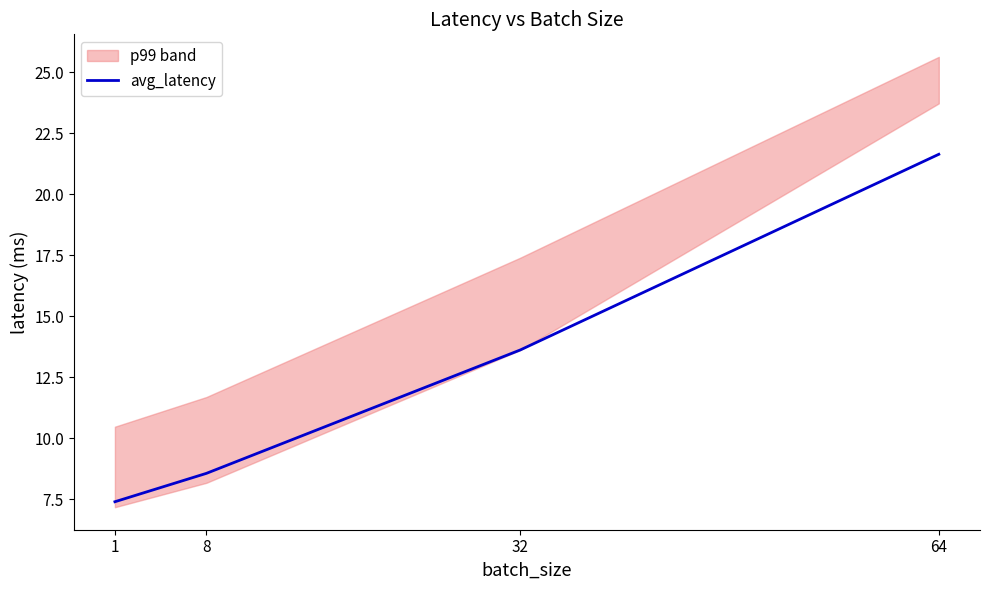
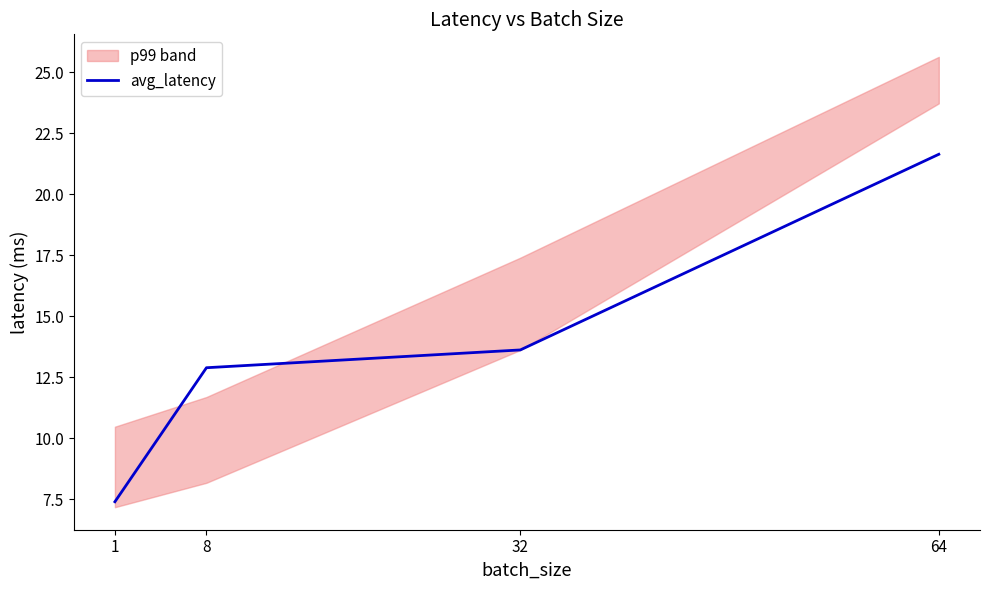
  {
    "avg_latency": {
      "1": 7.4,
-     "8": 8.6,
+     "8": 12.9,
      "32": 13.6,
      "64": 21.6
    }
  }
